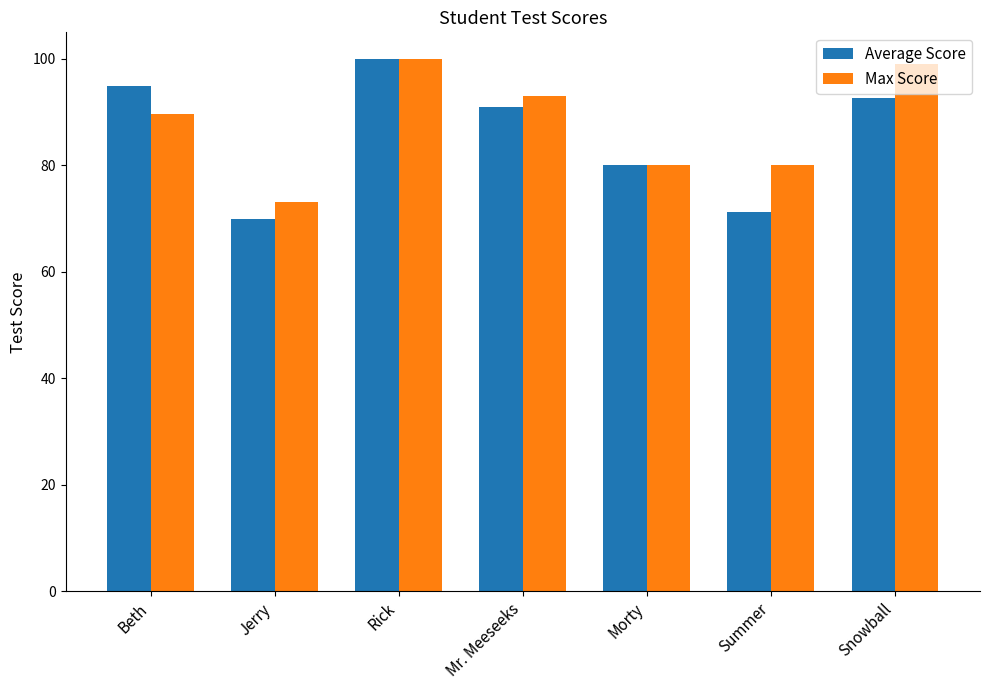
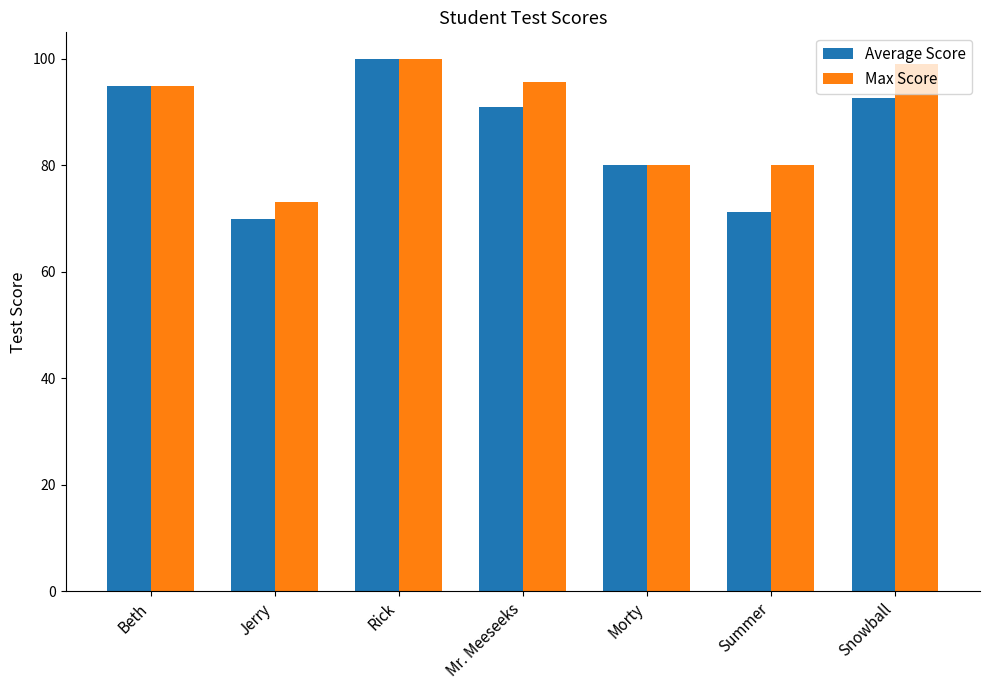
  {
    "Average Score": {
      "Beth": 95,
      "Jerry": 70,
      "Rick": 100,
      "Mr. Meeseeks": 91,
      "Morty": 80,
      "Summer": 71,
      "Snowball": 93
    },
    "Max Score": {
-     "Beth": 90,
+     "Beth": 95,
      "Jerry": 73,
      "Rick": 100,
-     "Mr. Meeseeks": 93,
+     "Mr. Meeseeks": 96,
      "Morty": 80,
      "Summer": 80
    }
  }
